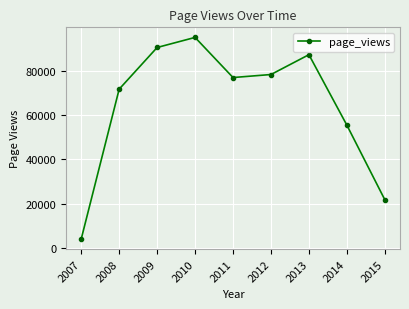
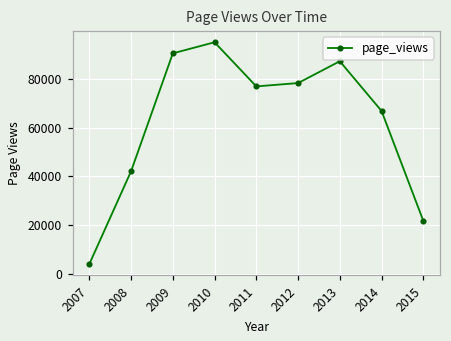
  {
    "2007": 4000,
-   "2008": 72000,
+   "2008": 42000,
    "2009": 90000,
    "2010": 95000,
    "2011": 77000,
    "2012": 78000,
    "2013": 87000,
-   "2014": 55000,
+   "2014": 67000,
    "2015": 22000
  }
